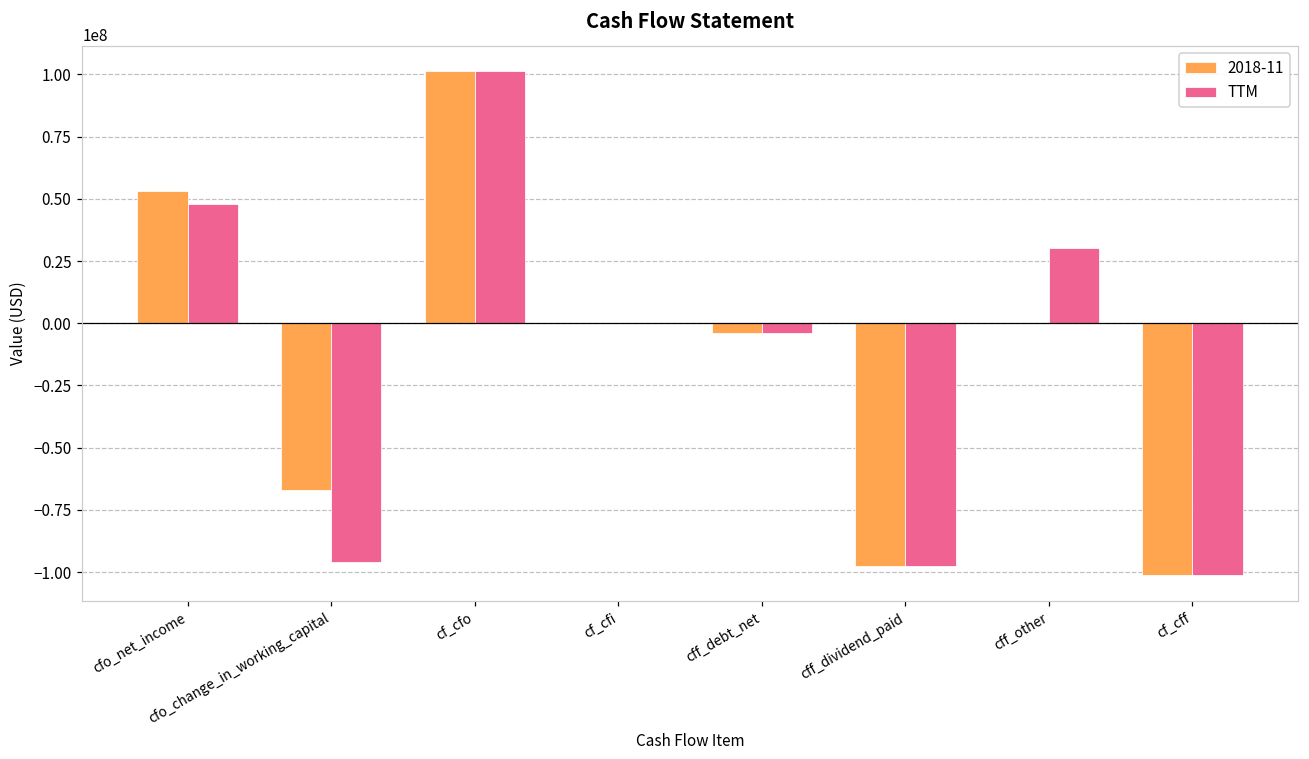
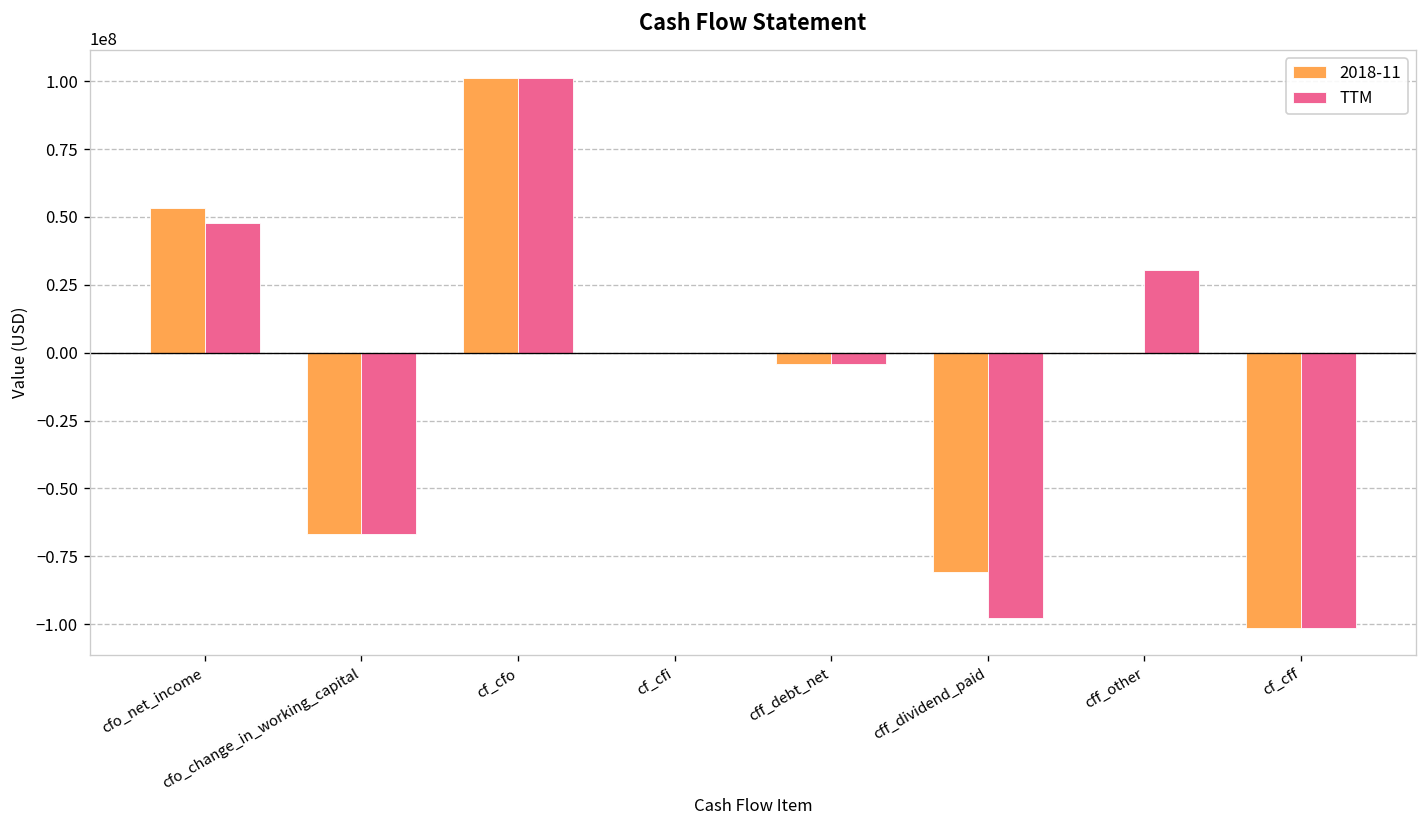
  {
    "2018-11": {
      "cfo_net_income": 53000000,
      "cfo_change_in_working_capital": -67000000,
      "cf_cfo": 101000000,
      "cf_cfi": 0,
      "cff_debt_net": -4000000,
-     "cff_dividend_paid": -98000000,
+     "cff_dividend_paid": -81000000,
      "cf_cff": -101000000
    },
    "TTM": {
      "cfo_net_income": 48000000,
-     "cfo_change_in_working_capital": -96000000,
+     "cfo_change_in_working_capital": -67000000,
      "cf_cfo": 101000000,
      "cf_cfi": 0,
      "cff_debt_net": -4000000,
      "cff_dividend_paid": -98000000,
      "cff_other": 30000000,
      "cf_cff": -101000000
    }
  }
